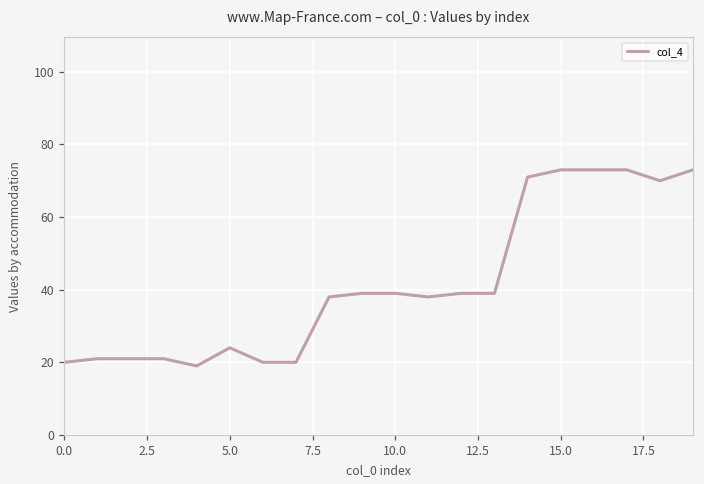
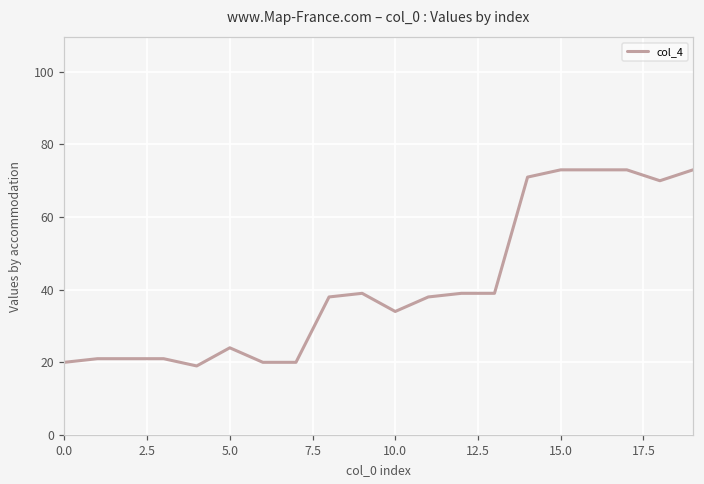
  {
    "0.0": 20,
    "5.0": 24,
-   "10.0": 39,
+   "10.0": 34,
    "15.0": 73
  }
